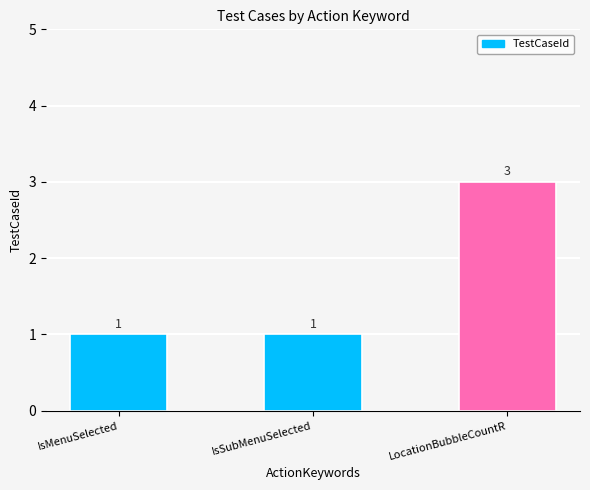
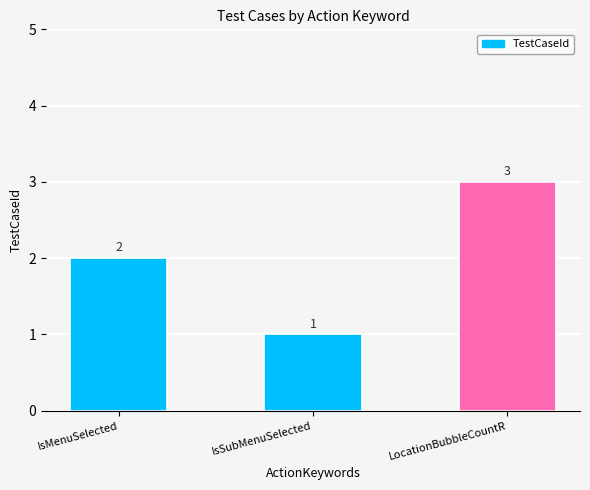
  {
-   "IsMenuSelected": 1,
+   "IsMenuSelected": 2,
    "IsSubMenuSelected": 1,
    "LocationBubbleCountR": 3
  }
